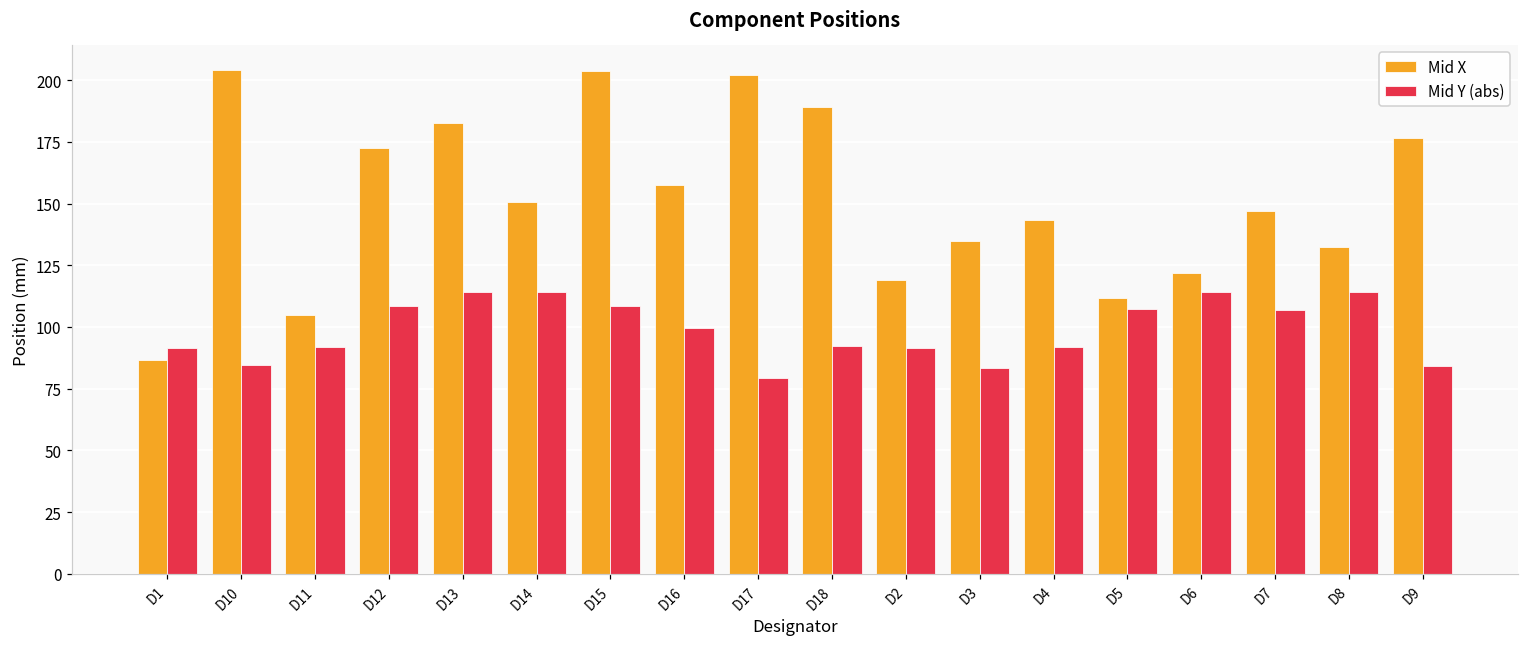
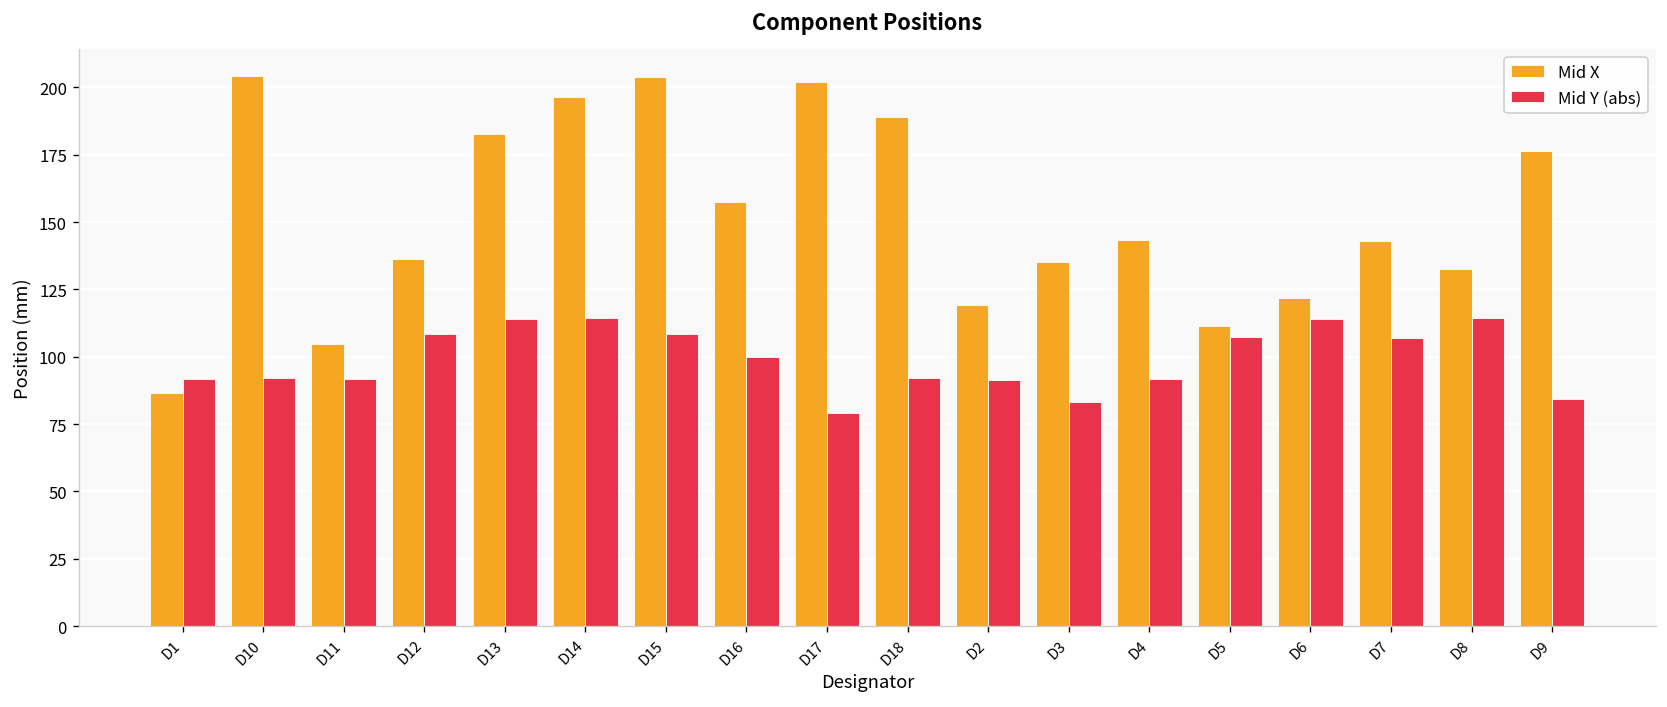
  {
    "Mid X": {
      "D1": 87,
      "D10": 204,
      "D11": 105,
-     "D12": 172,
+     "D12": 136,
      "D13": 183,
-     "D14": 151,
+     "D14": 196,
      "D15": 204,
      "D16": 157,
      "D17": 202,
      "D18": 189,
      "D2": 119,
      "D3": 135,
      "D4": 143,
      "D5": 112,
      "D6": 122,
-     "D7": 147,
+     "D7": 143,
      "D8": 132,
      "D9": 176
    },
    "Mid Y (abs)": {
      "D1": 92,
-     "D10": 85,
+     "D10": 92,
      "D11": 92,
      "D12": 108,
      "D13": 114,
      "D14": 114,
      "D15": 108,
      "D16": 100,
      "D17": 79,
      "D18": 92,
      "D2": 91,
      "D3": 83,
      "D4": 92,
      "D5": 107,
      "D6": 114,
      "D7": 107,
      "D8": 114,
      "D9": 84
    }
  }
